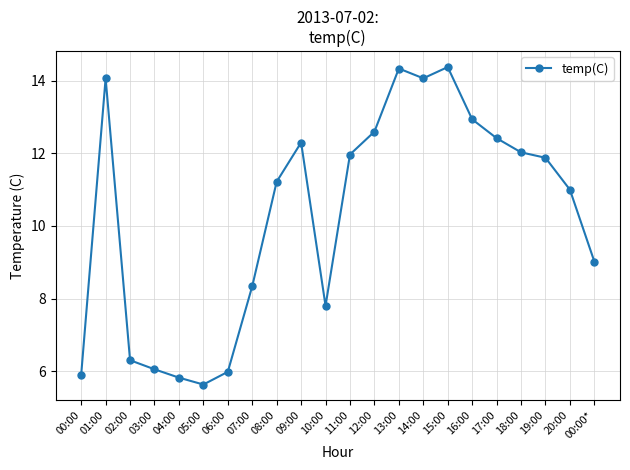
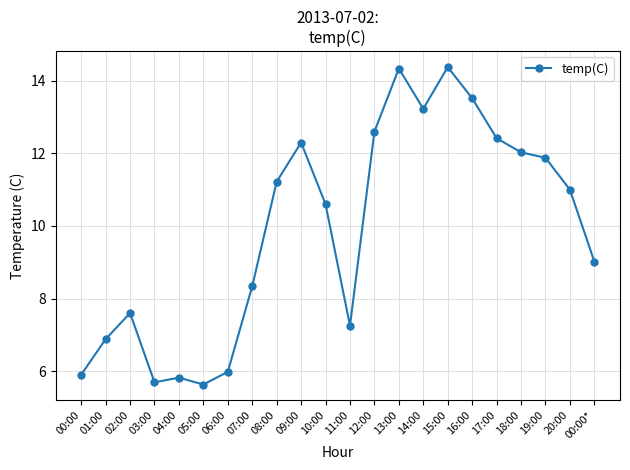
  {
    "00:00": 5.9,
-   "01:00": 14.1,
-   "02:00": 6.3,
-   "03:00": 6.1,
+   "01:00": 6.9,
+   "02:00": 7.6,
+   "03:00": 5.7,
    "04:00": 5.8,
    "05:00": 5.6,
    "06:00": 6.0,
    "07:00": 8.3,
    "08:00": 11.2,
    "09:00": 12.3,
-   "10:00": 7.8,
-   "11:00": 12.0,
+   "10:00": 10.6,
+   "11:00": 7.3,
    "12:00": 12.6,
    "13:00": 14.3,
-   "14:00": 14.1,
+   "14:00": 13.2,
    "15:00": 14.4,
-   "16:00": 12.9,
+   "16:00": 13.5,
    "17:00": 12.4,
    "18:00": 12.0,
    "19:00": 11.9,
    "20:00": 11.0,
    "00:00*": 9.0
  }
